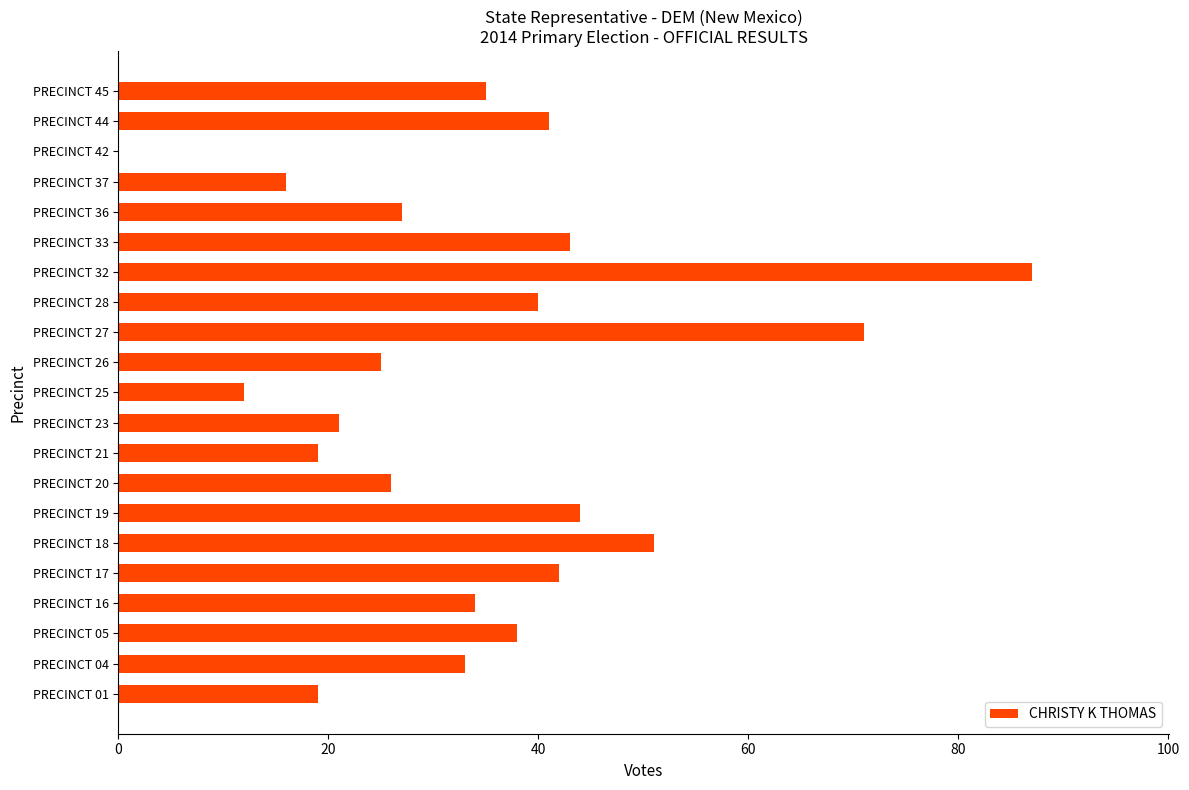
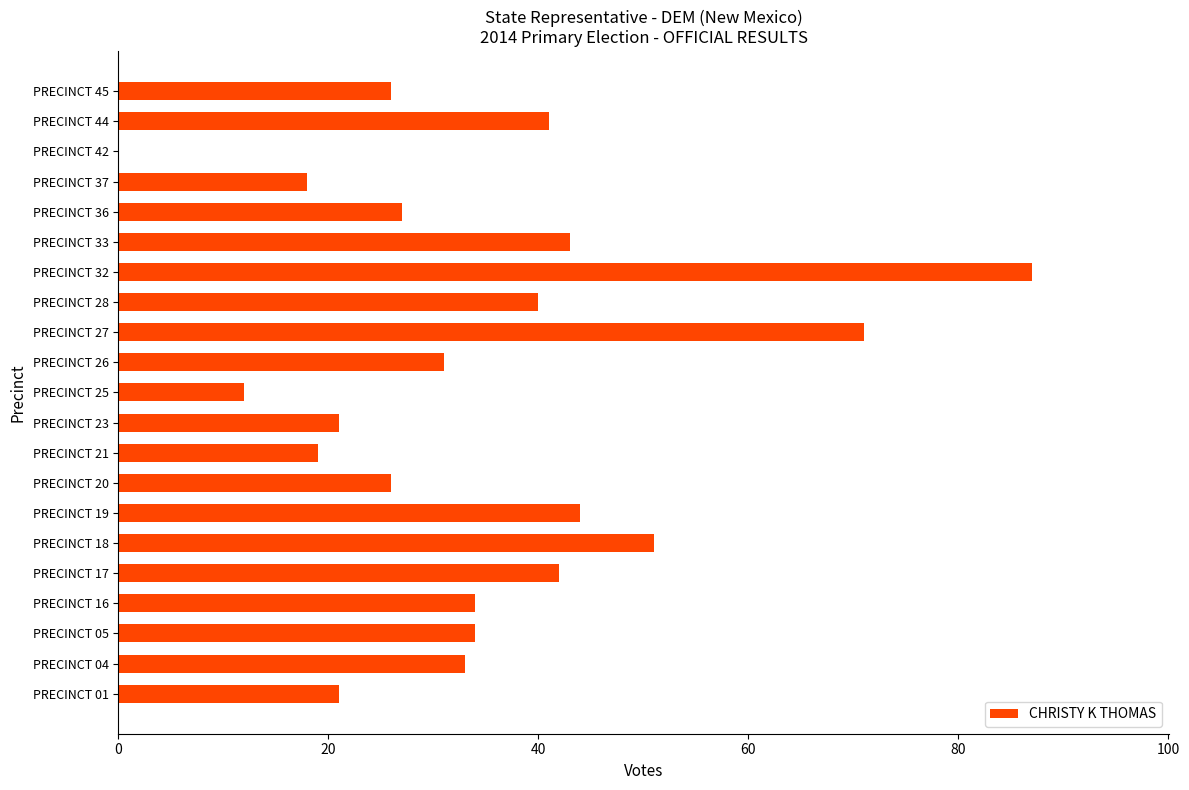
  {
-   "PRECINCT 45": 35,
+   "PRECINCT 45": 26,
    "PRECINCT 44": 41,
    "PRECINCT 42": 0,
-   "PRECINCT 37": 16,
+   "PRECINCT 37": 18,
    "PRECINCT 36": 27,
    "PRECINCT 33": 43,
    "PRECINCT 32": 87,
    "PRECINCT 28": 40,
    "PRECINCT 27": 71,
-   "PRECINCT 26": 25,
+   "PRECINCT 26": 31,
    "PRECINCT 25": 12,
    "PRECINCT 23": 21,
    "PRECINCT 21": 19,
    "PRECINCT 20": 26,
    "PRECINCT 19": 44,
    "PRECINCT 18": 51,
    "PRECINCT 17": 42,
    "PRECINCT 16": 34,
-   "PRECINCT 05": 38,
+   "PRECINCT 05": 34,
    "PRECINCT 04": 33,
-   "PRECINCT 01": 19
+   "PRECINCT 01": 21
  }
